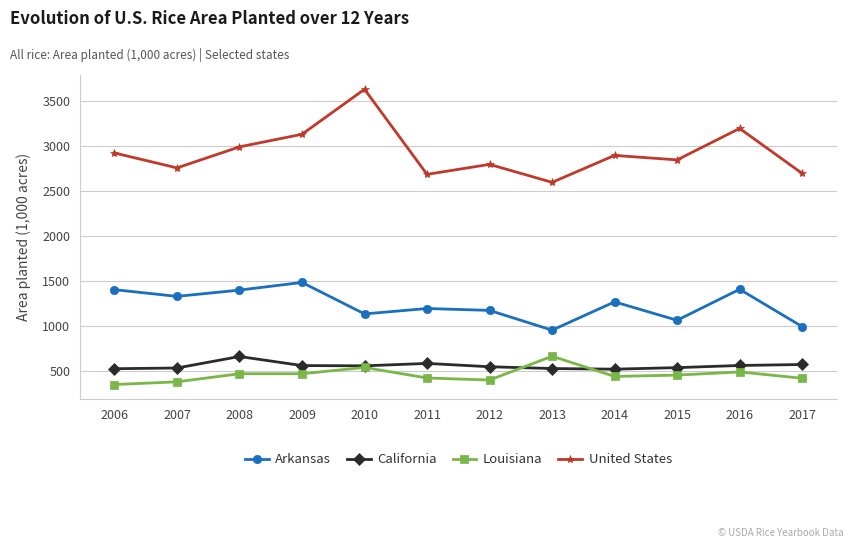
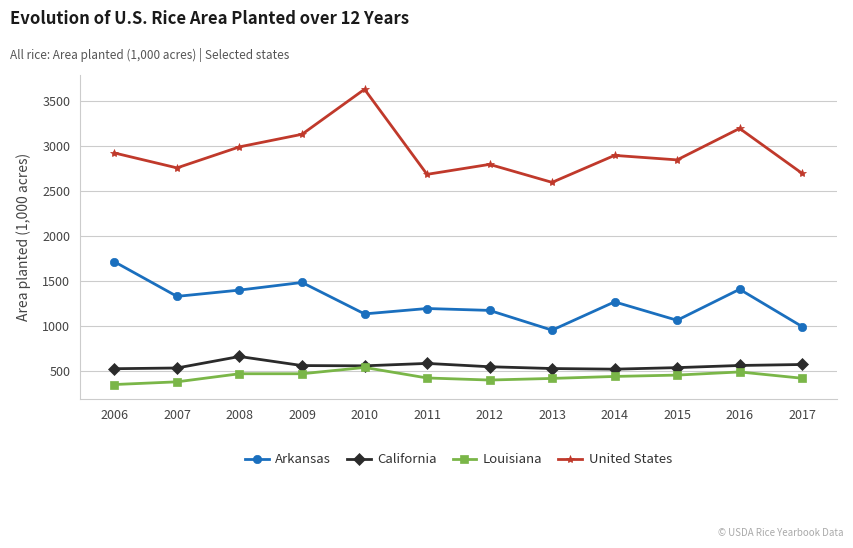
  {
    "Arkansas": {
-     "2006": 1400,
+     "2006": 1700,
      "2007": 1300,
      "2008": 1400,
      "2009": 1500,
      "2010": 1100,
      "2011": 1200,
      "2012": 1200,
      "2013": 1000,
      "2014": 1300,
      "2015": 1100,
      "2016": 1400,
      "2017": 1000
    },
    "California": {
      "2006": 500,
      "2007": 500,
      "2008": 700,
      "2009": 600,
      "2011": 600,
      "2012": 500,
      "2013": 500,
      "2014": 500,
      "2015": 500,
      "2016": 600,
      "2017": 600
    },
    "Louisiana": {
      "2006": 400,
      "2007": 400,
      "2008": 500,
      "2009": 500,
      "2011": 400,
      "2012": 400,
-     "2013": 700,
+     "2013": 400,
      "2014": 400,
      "2015": 500,
      "2016": 500,
      "2017": 400
    },
    "United States": {
      "2006": 2900,
      "2007": 2800,
      "2008": 3000,
      "2009": 3100,
      "2010": 3600,
      "2011": 2700,
      "2012": 2800,
      "2013": 2600,
      "2014": 2900,
      "2015": 2900,
      "2016": 3200,
      "2017": 2700
    }
  }
